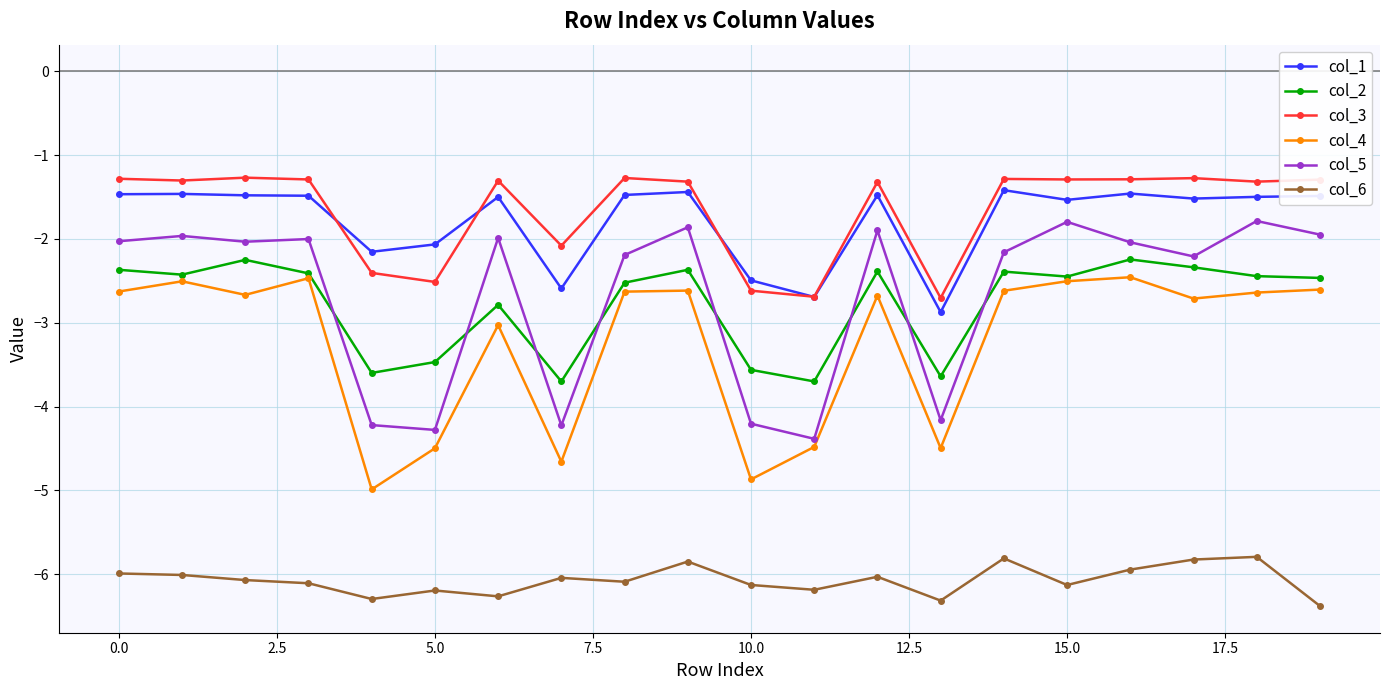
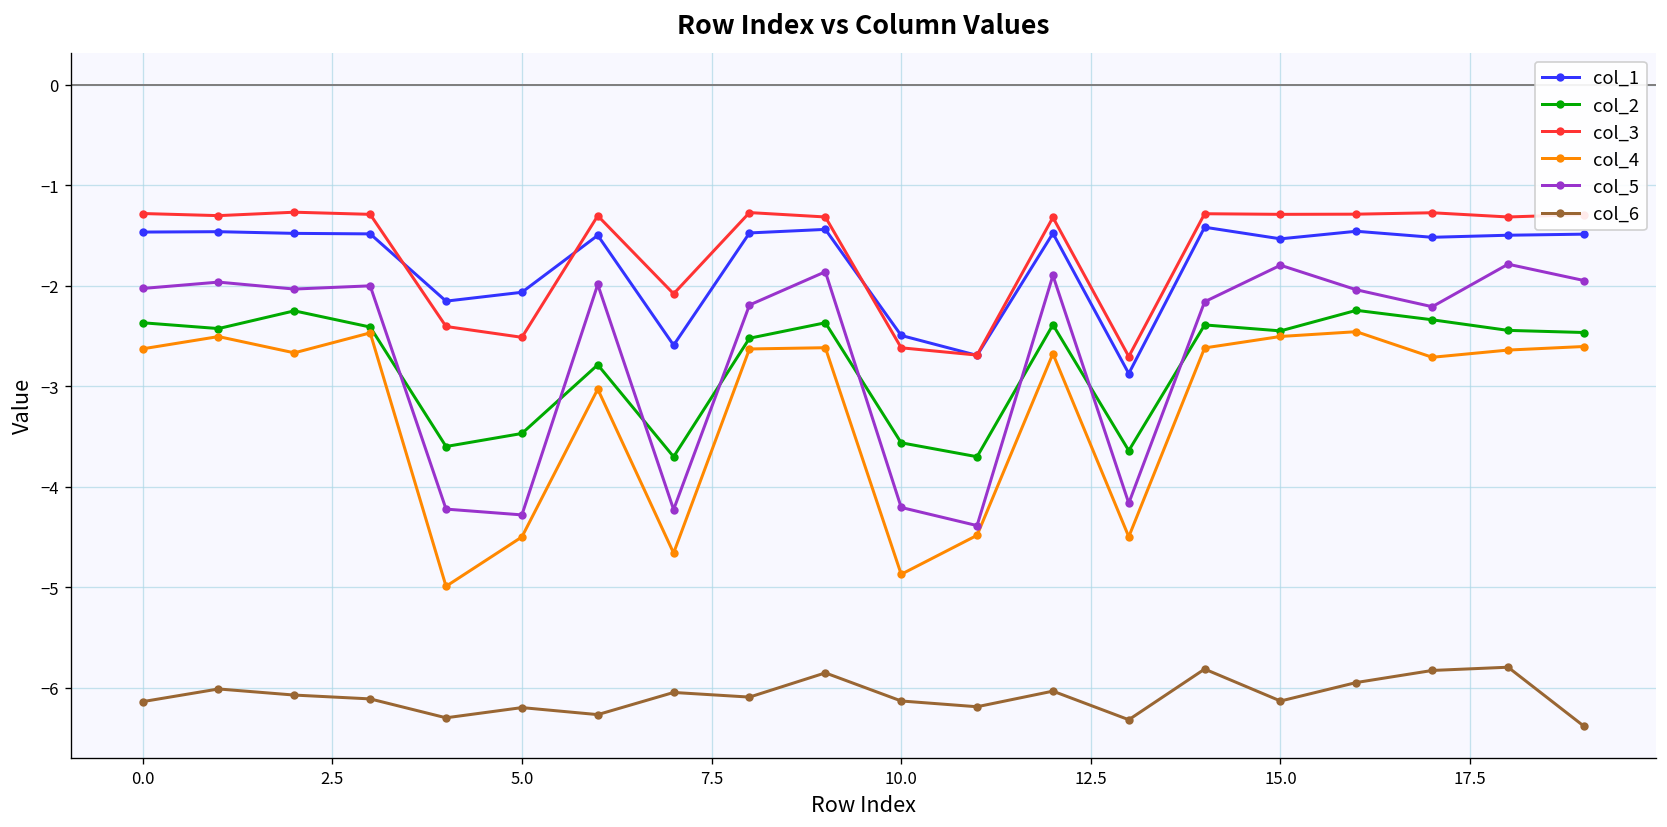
  {
    "col_1": {
      "0.0": -1.5,
      "5.0": -2.1,
      "10.0": -2.5,
      "15.0": -1.5
    },
    "col_2": {
      "0.0": -2.4,
      "5.0": -3.5,
      "10.0": -3.6,
      "15.0": -2.4
    },
    "col_3": {
      "0.0": -1.3,
      "5.0": -2.5,
      "10.0": -2.6,
      "15.0": -1.3
    },
    "col_4": {
      "0.0": -2.6,
      "5.0": -4.5,
      "10.0": -4.9,
      "15.0": -2.5
    },
    "col_5": {
      "0.0": -2.0,
      "5.0": -4.3,
      "10.0": -4.2,
      "15.0": -1.8
    },
    "col_6": {
-     "0.0": -6.0,
+     "0.0": -6.1,
      "5.0": -6.2,
      "10.0": -6.1,
      "15.0": -6.1
    }
  }
